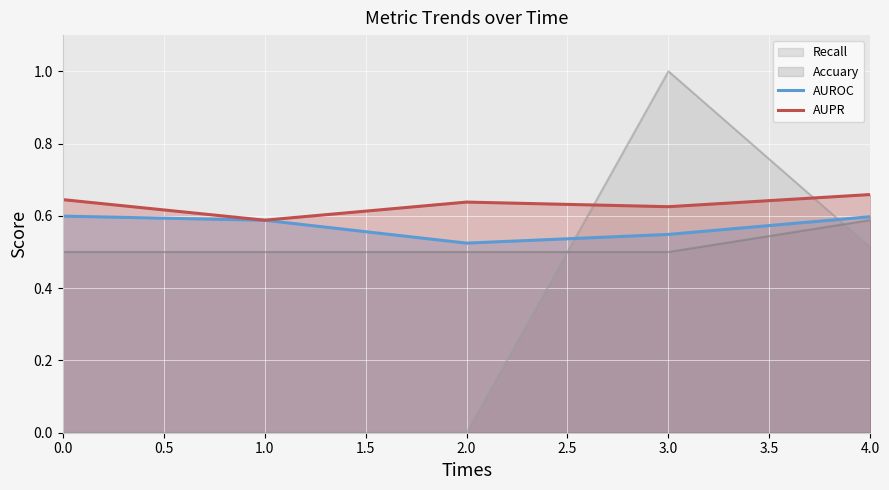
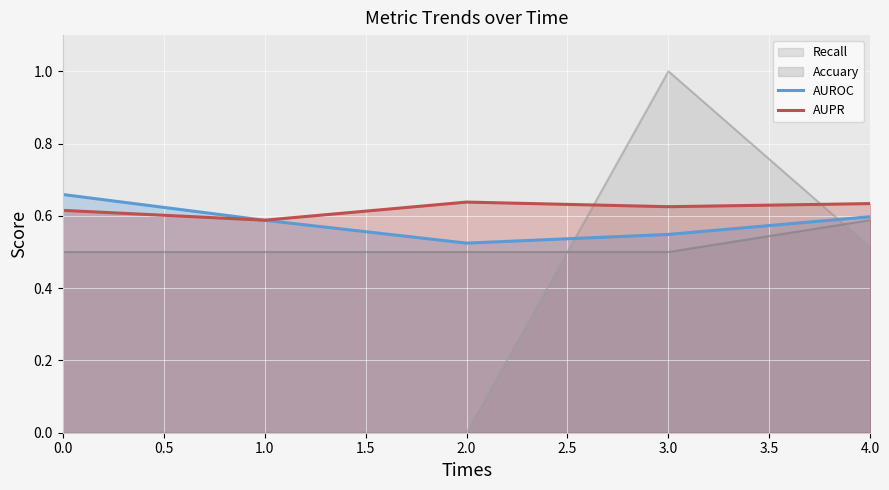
  {
    "AUROC": {
-     "0.0": 0.60,
+     "0.0": 0.66,
      "2.0": 0.52,
      "3.0": 0.55,
      "4.0": 0.60
    },
    "AUPR": {
-     "0.0": 0.64,
+     "0.0": 0.62,
      "2.0": 0.64,
      "3.0": 0.63,
-     "4.0": 0.66
+     "4.0": 0.63
    }
  }
